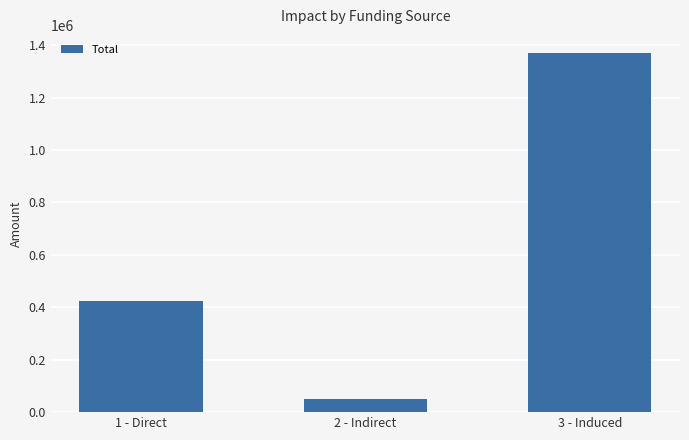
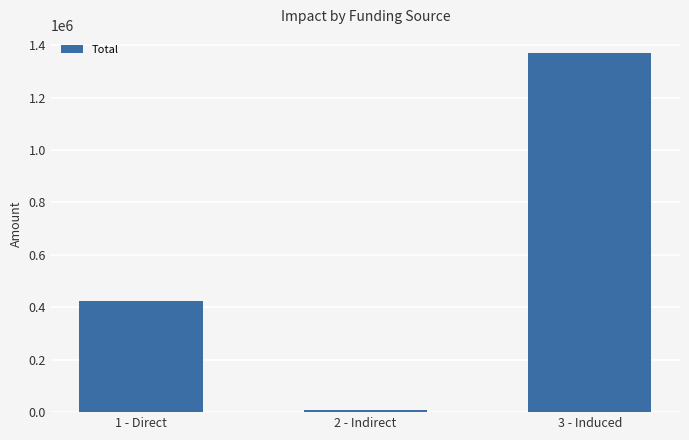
  {
    "1 - Direct": 420000,
-   "2 - Indirect": 50000,
+   "2 - Indirect": 10000,
    "3 - Induced": 1370000
  }
